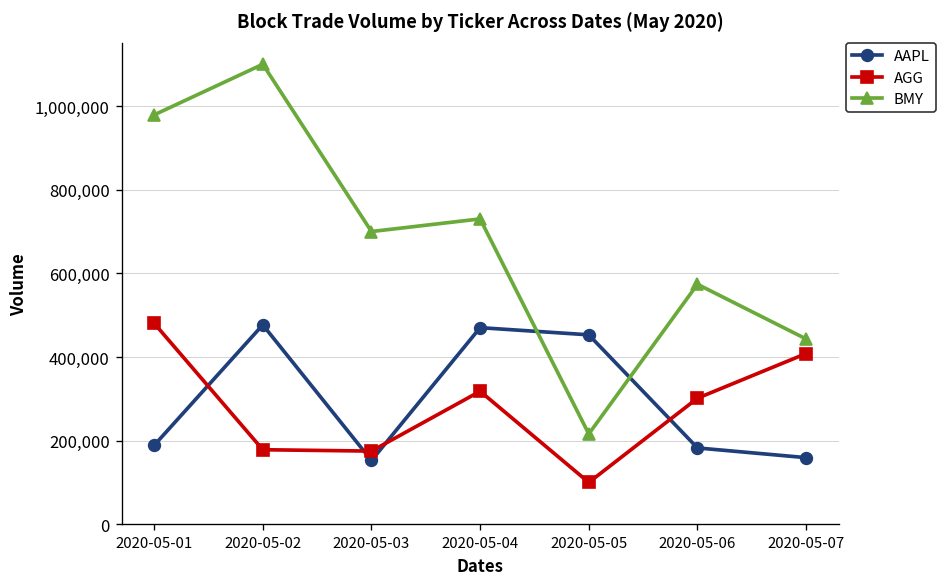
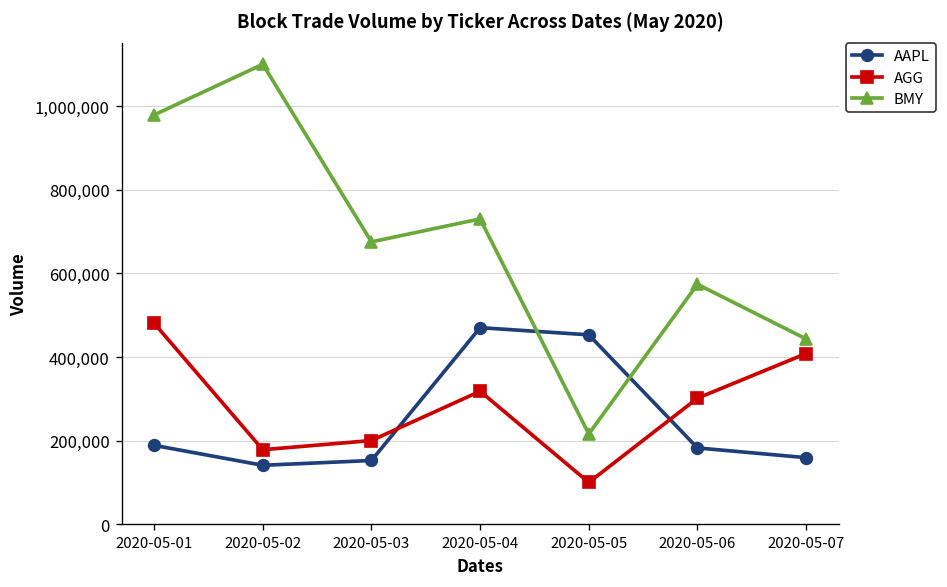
  {
    "AAPL": {
      "2020-05-01": "190,000",
-     "2020-05-02": "480,000",
+     "2020-05-02": "140,000",
      "2020-05-03": "150,000",
      "2020-05-04": "470,000",
      "2020-05-05": "450,000",
      "2020-05-06": "180,000",
      "2020-05-07": "160,000"
    },
    "AGG": {
      "2020-05-01": "480,000",
      "2020-05-02": "180,000",
-     "2020-05-03": "170,000",
+     "2020-05-03": "200,000",
      "2020-05-04": "320,000",
      "2020-05-05": "100,000",
      "2020-05-06": "300,000",
      "2020-05-07": "410,000"
    },
    "BMY": {
      "2020-05-01": "980,000",
      "2020-05-02": "1,100,000",
-     "2020-05-03": "700,000",
+     "2020-05-03": "680,000",
      "2020-05-04": "730,000",
      "2020-05-05": "220,000",
      "2020-05-06": "570,000",
      "2020-05-07": "440,000"
    }
  }
